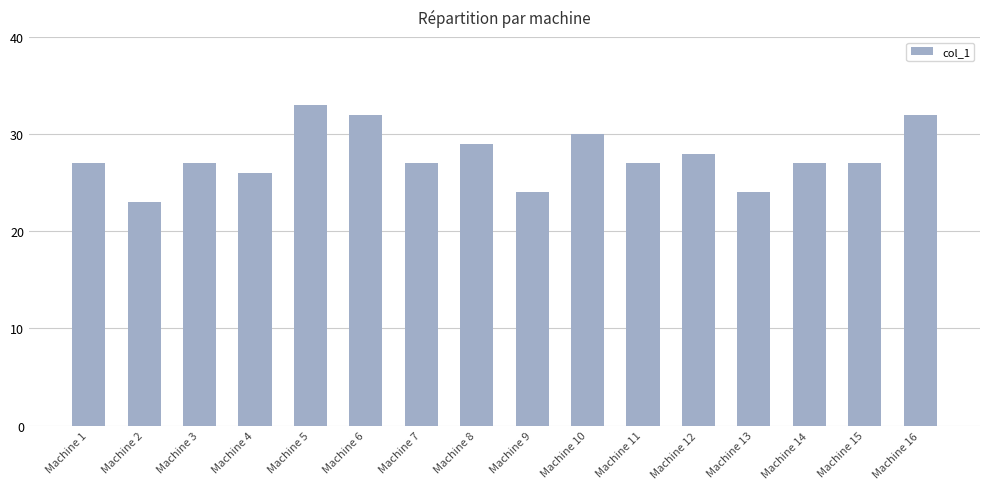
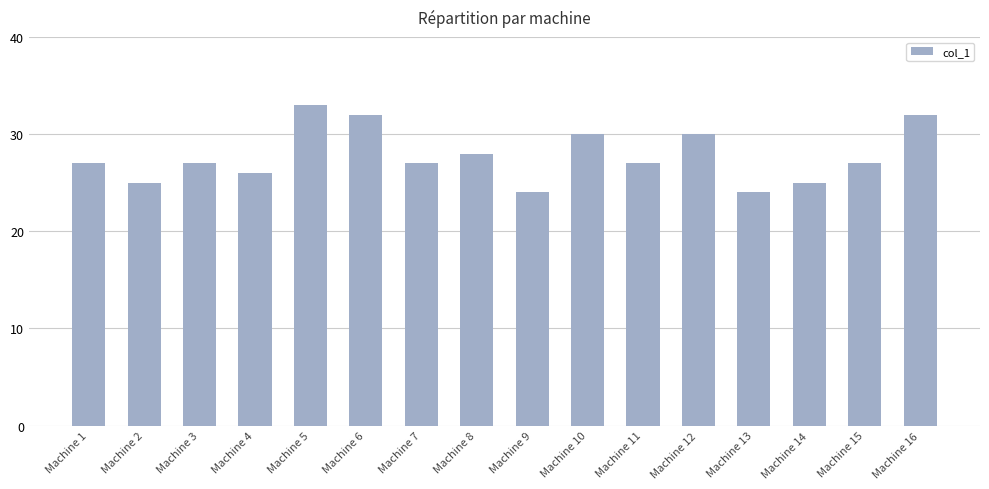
  {
    "Machine 1": 27,
-   "Machine 2": 23,
+   "Machine 2": 25,
    "Machine 3": 27,
    "Machine 4": 26,
    "Machine 5": 33,
    "Machine 6": 32,
    "Machine 7": 27,
-   "Machine 8": 29,
+   "Machine 8": 28,
    "Machine 9": 24,
    "Machine 10": 30,
    "Machine 11": 27,
-   "Machine 12": 28,
+   "Machine 12": 30,
    "Machine 13": 24,
-   "Machine 14": 27,
+   "Machine 14": 25,
    "Machine 15": 27,
    "Machine 16": 32
  }
